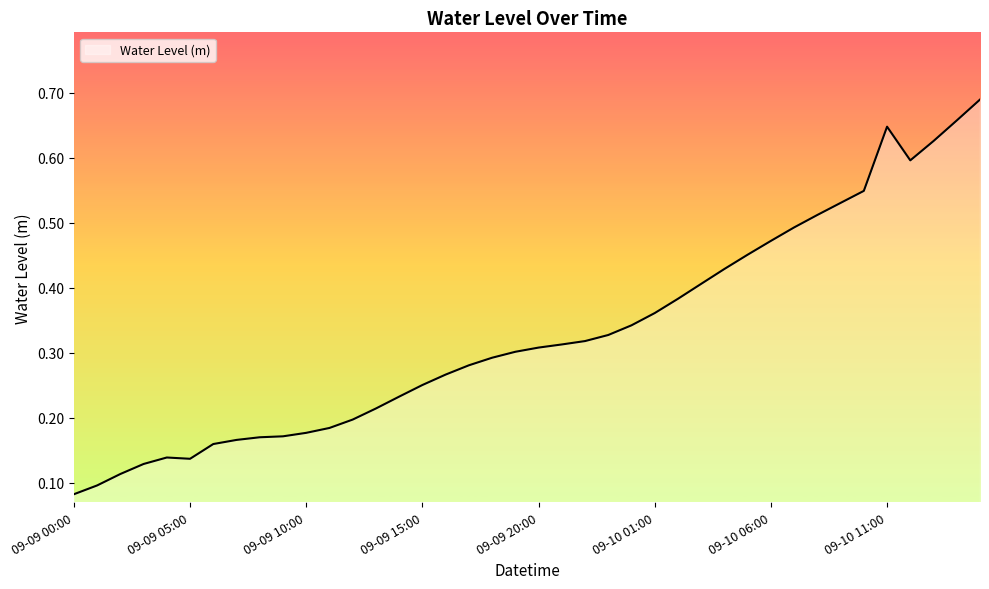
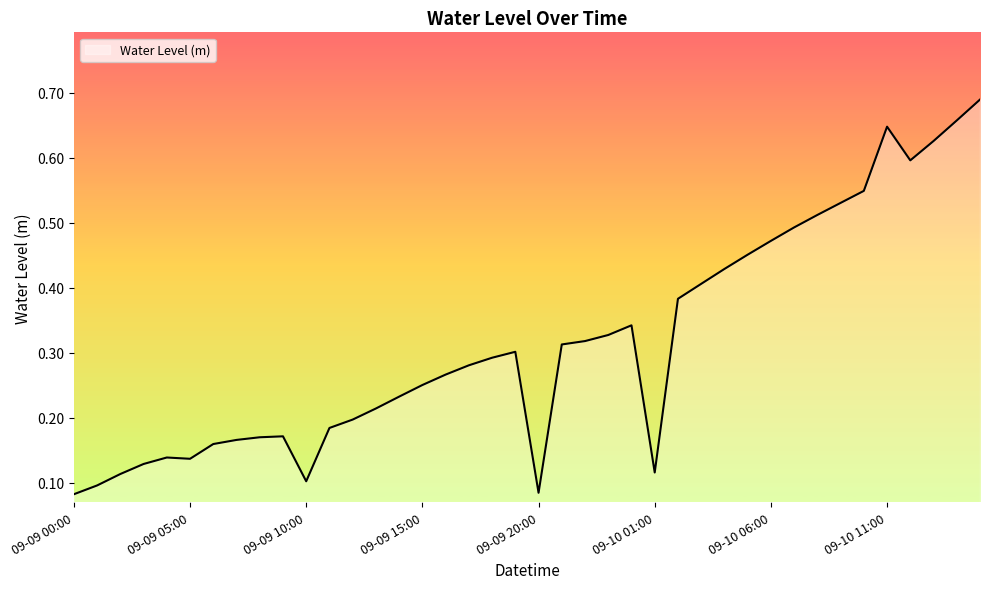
  {
    "09-09 00:00": 0.08,
    "09-09 05:00": 0.14,
-   "09-09 10:00": 0.18,
+   "09-09 10:00": 0.10,
    "09-09 15:00": 0.25,
-   "09-09 20:00": 0.31,
-   "09-10 01:00": 0.36,
+   "09-09 20:00": 0.08,
+   "09-10 01:00": 0.12,
    "09-10 06:00": 0.47,
    "09-10 11:00": 0.65
  }
